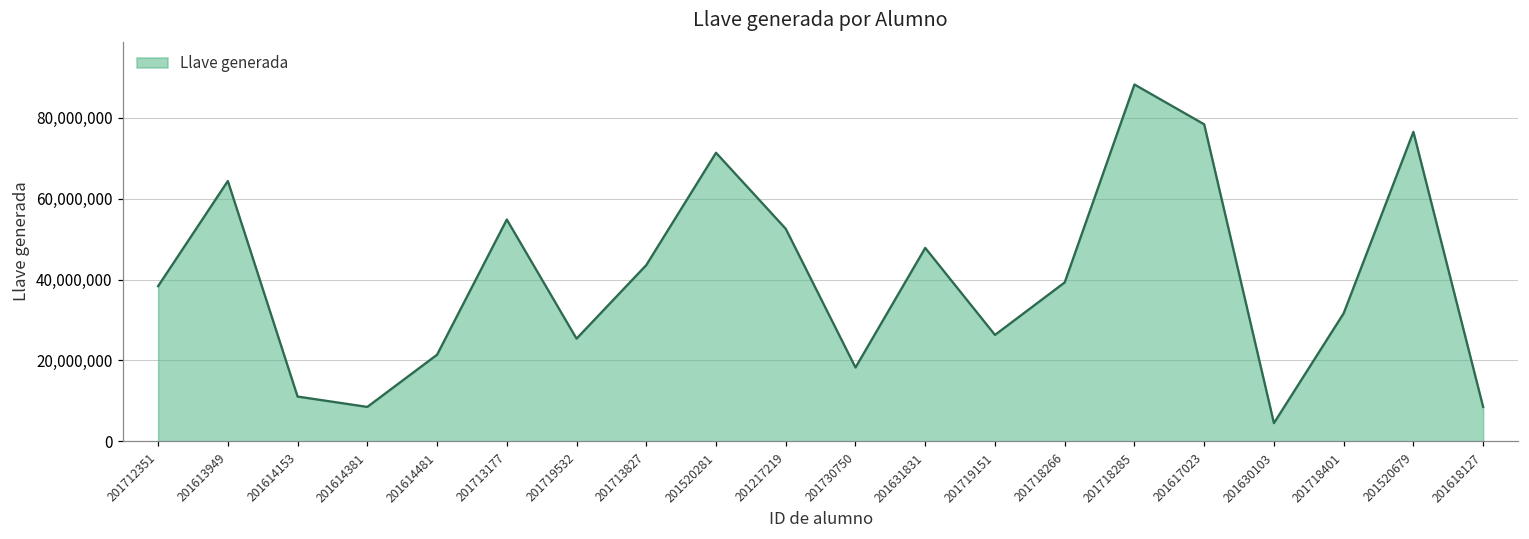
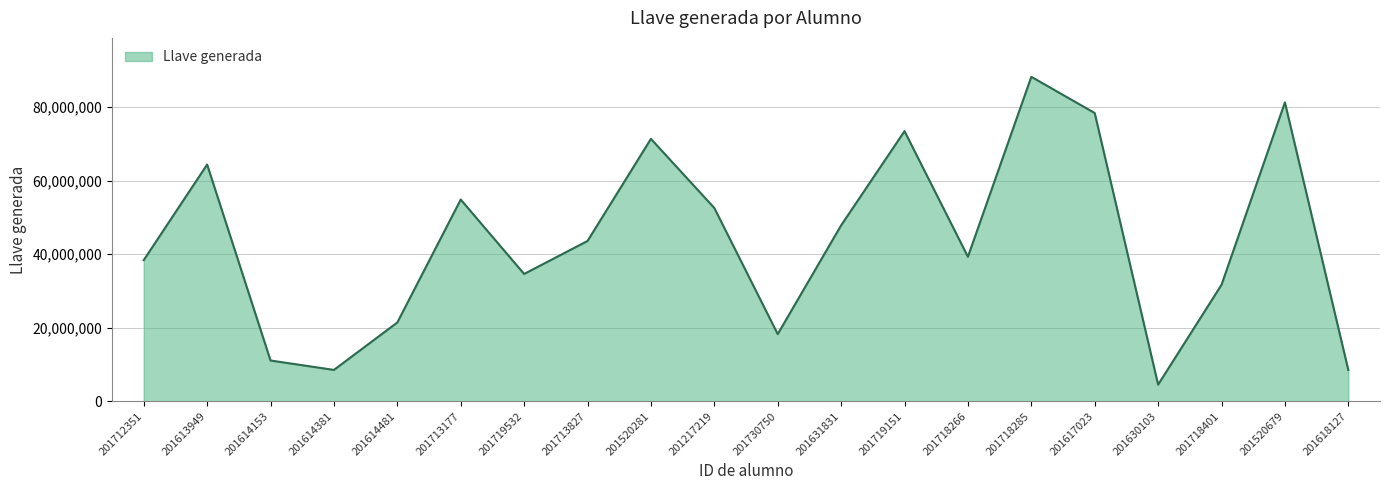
  {
    "201712351": "38,000,000",
    "201613949": "64,000,000",
    "201614153": "11,000,000",
    "201614381": "9,000,000",
    "201614481": "21,000,000",
    "201713177": "55,000,000",
-   "201719532": "25,000,000",
+   "201719532": "35,000,000",
    "201713827": "44,000,000",
    "201520281": "71,000,000",
    "201217219": "53,000,000",
    "201730750": "18,000,000",
    "201631831": "48,000,000",
-   "201719151": "26,000,000",
+   "201719151": "73,000,000",
    "201718266": "39,000,000",
    "201718285": "88,000,000",
    "201617023": "78,000,000",
    "201630103": "5,000,000",
    "201718401": "32,000,000",
-   "201520679": "77,000,000",
+   "201520679": "81,000,000",
    "201618127": "9,000,000"
  }
